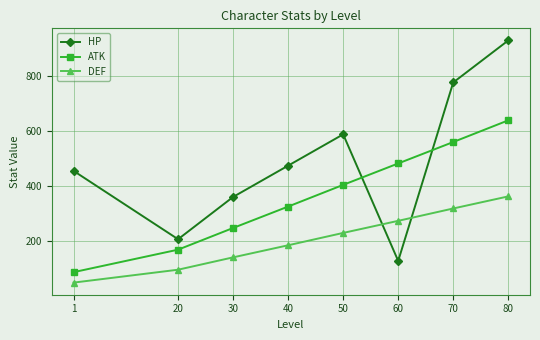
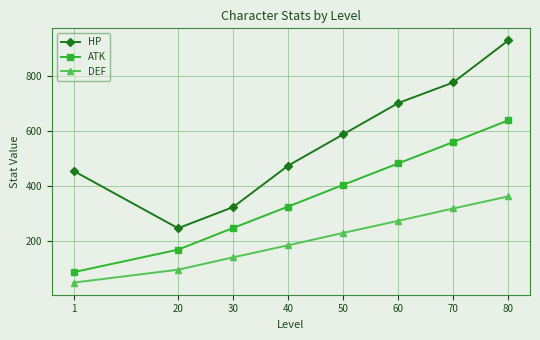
  {
    "HP": {
      "1": 460,
-     "20": 210,
-     "30": 360,
+     "20": 250,
+     "30": 320,
      "40": 480,
      "50": 590,
-     "60": 130,
+     "60": 700,
      "70": 780,
      "80": 930
    }
  }
